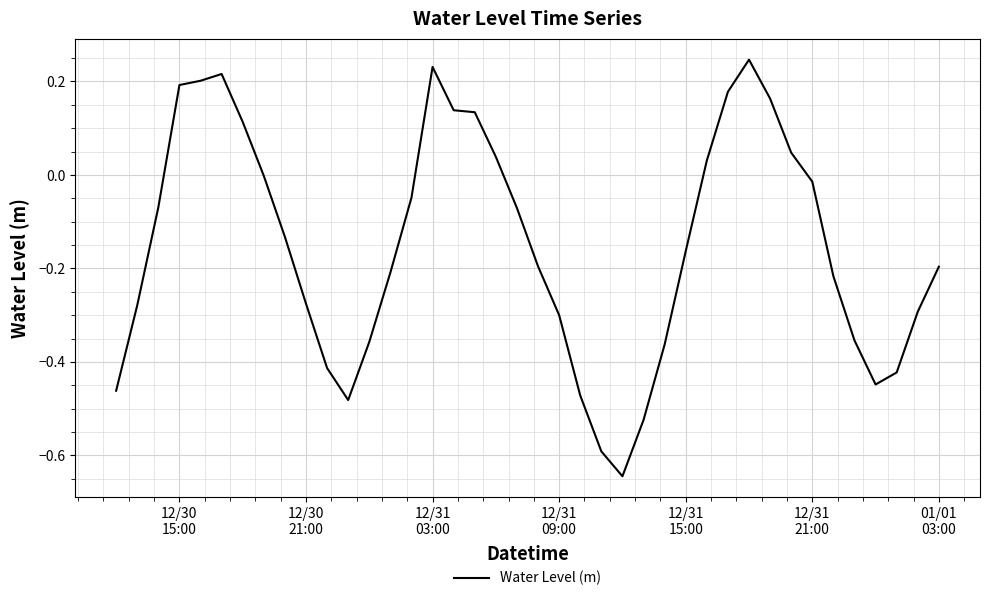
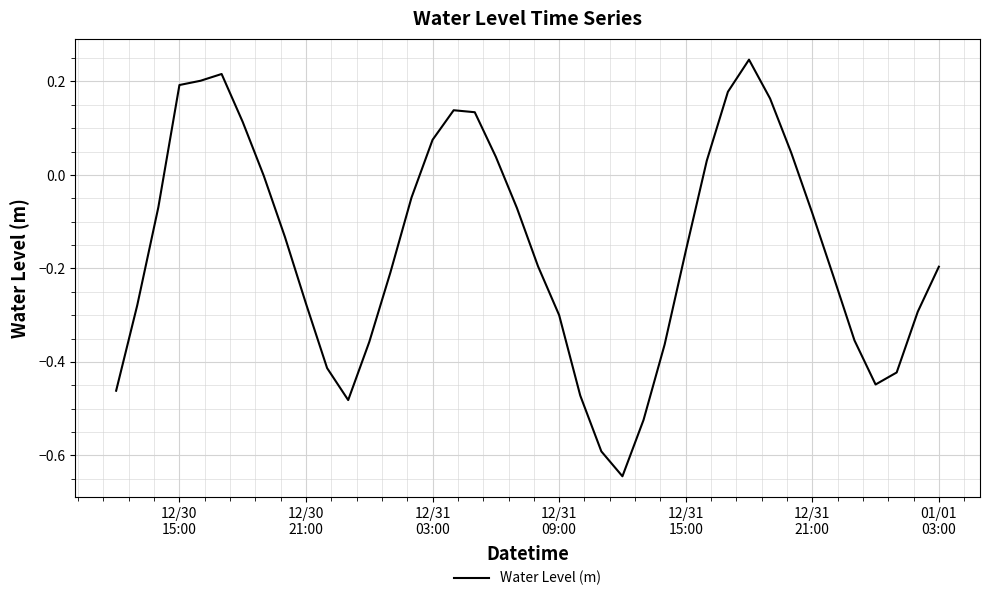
  {
    "12/30 15:00": 0.19,
    "12/30 21:00": -0.28,
-   "12/31 03:00": 0.23,
+   "12/31 03:00": 0.08,
    "12/31 09:00": -0.30,
    "12/31 15:00": -0.16,
-   "12/31 21:00": -0.01,
+   "12/31 21:00": -0.08,
    "01/01 03:00": -0.20
  }
